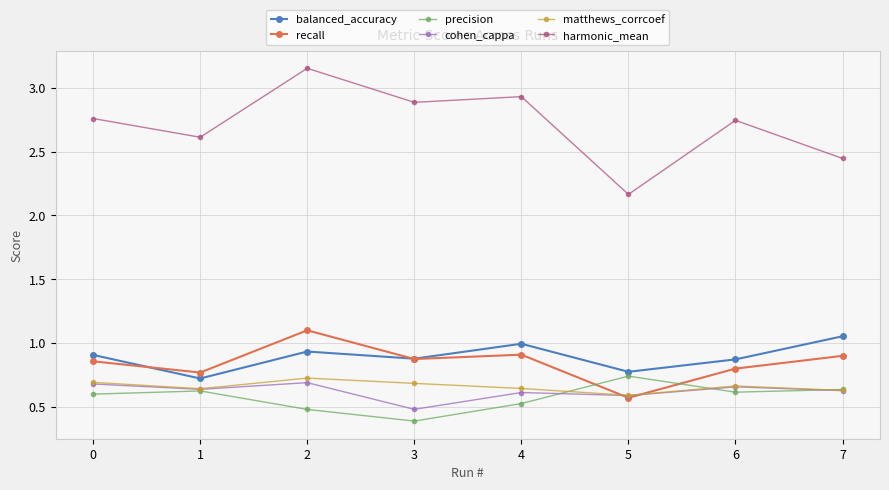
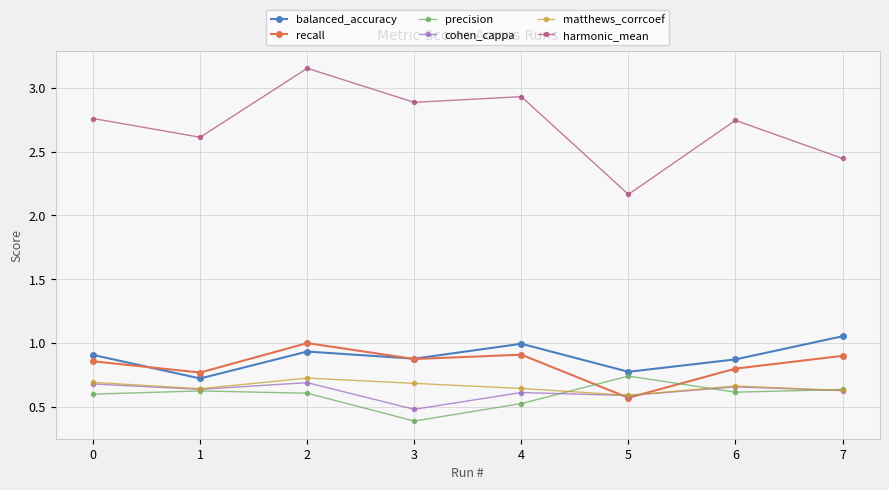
  {
    "balanced_accuracy": {
      "0": 0.91,
      "1": 0.72,
      "2": 0.93,
      "4": 0.99,
      "5": 0.77,
      "6": 0.87,
      "7": 1.05
    },
    "recall": {
      "0": 0.86,
      "1": 0.77,
-     "2": 1.1,
+     "2": 1.0,
      "4": 0.9,
      "6": 0.8,
      "7": 0.9
    },
    "precision": {
      "0": 0.60,
-     "2": 0.48,
+     "2": 0.61,
      "3": 0.39,
      "4": 0.53,
      "5": 0.74,
      "6": 0.62
    },
    "cohen_cappa": {
      "2": 0.69,
      "3": 0.48,
      "4": 0.61
    },
    "matthews_corrcoef": {
      "2": 0.73,
      "3": 0.68,
      "4": 0.64
    },
    "harmonic_mean": {
      "0": 2.76,
      "1": 2.61,
      "2": 3.15,
      "3": 2.89,
      "4": 2.93,
      "5": 2.16,
      "6": 2.75,
      "7": 2.45
    }
  }
